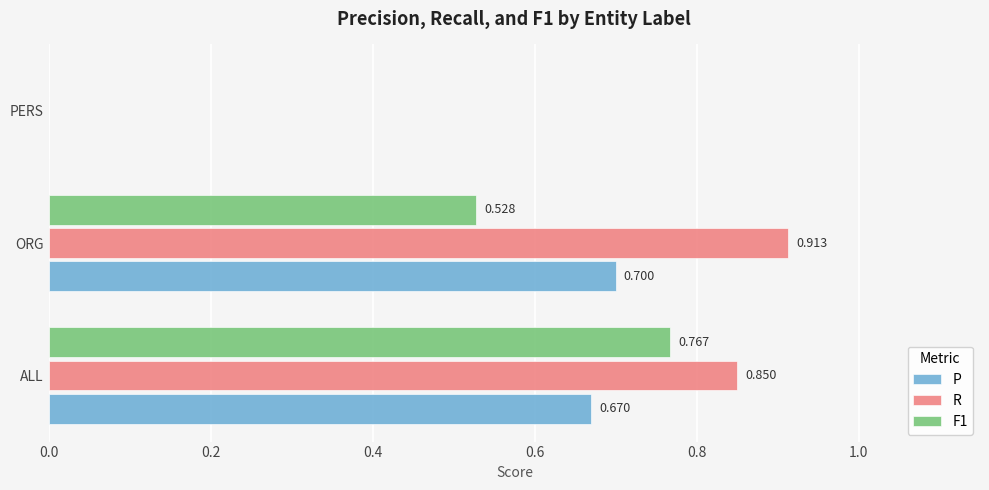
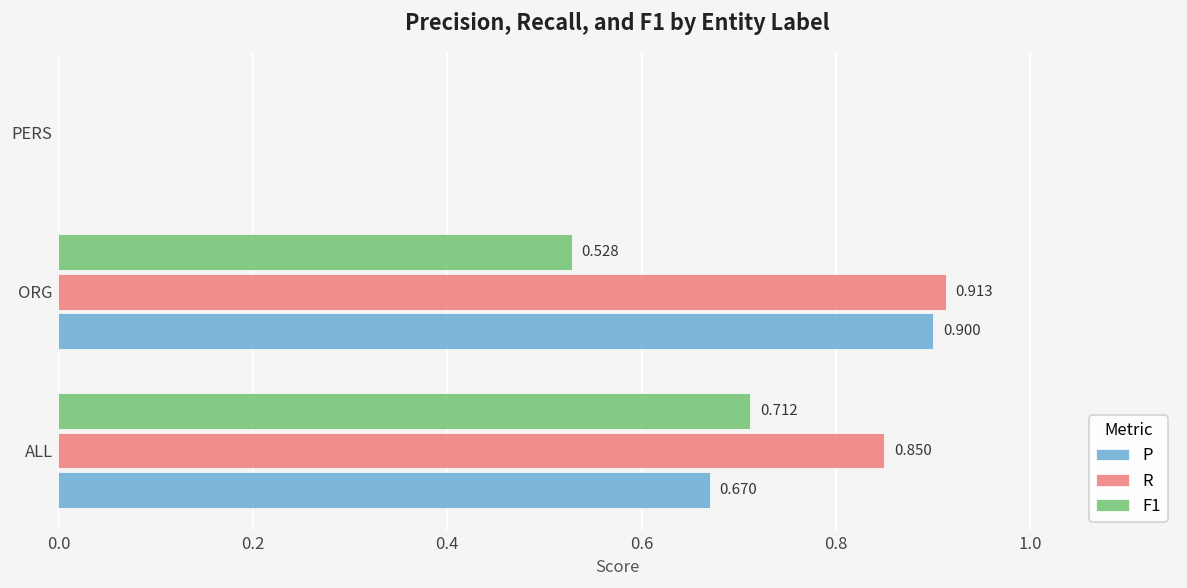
  {
    "P": {
-     "ORG": 0.700,
+     "ORG": 0.900,
      "ALL": 0.670
    },
    "R": {
      "ORG": 0.913,
      "ALL": 0.850
    },
    "F1": {
      "ORG": 0.528,
-     "ALL": 0.767
+     "ALL": 0.712
    }
  }
